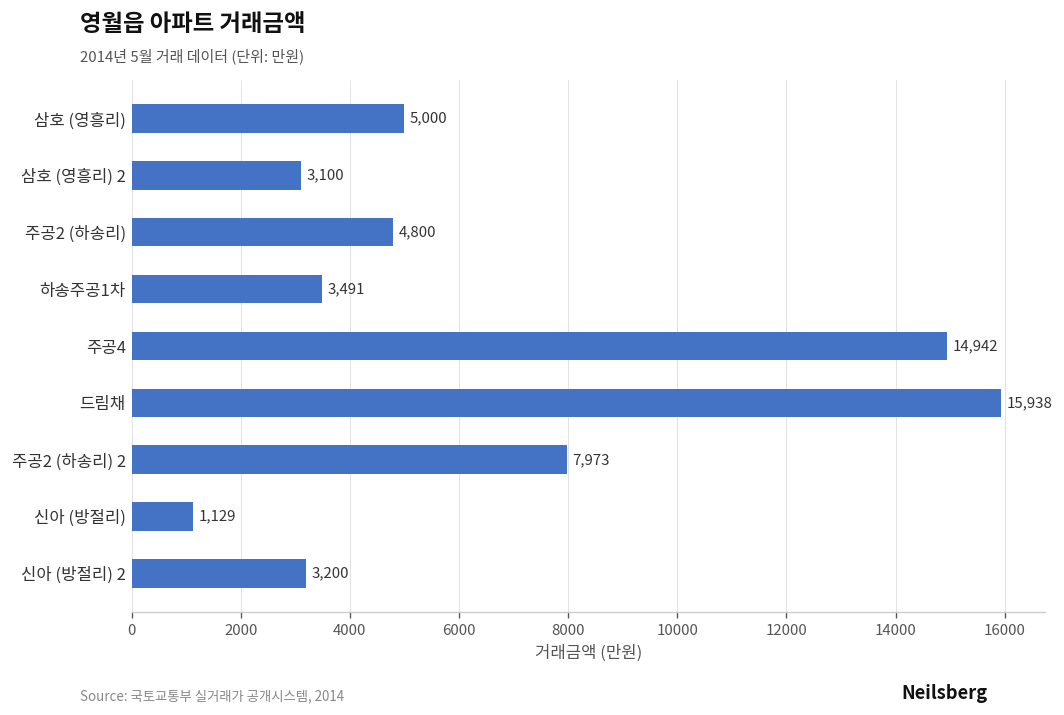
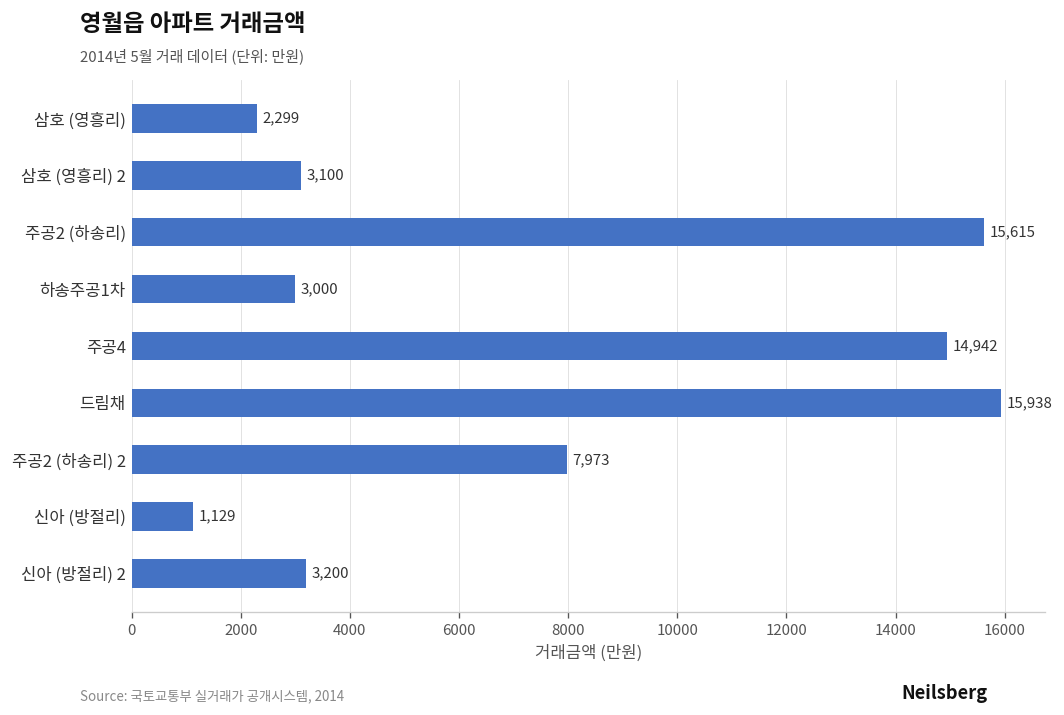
  {
-   "삼호 (영흥리)": "5,000",
+   "삼호 (영흥리)": "2,299",
    "삼호 (영흥리) 2": "3,100",
-   "주공2 (하송리)": "4,800",
-   "하송주공1차": "3,491",
+   "주공2 (하송리)": "15,615",
+   "하송주공1차": "3,000",
    "주공4": "14,942",
    "드림채": "15,938",
    "주공2 (하송리) 2": "7,973",
    "신아 (방절리)": "1,129",
    "신아 (방절리) 2": "3,200"
  }
